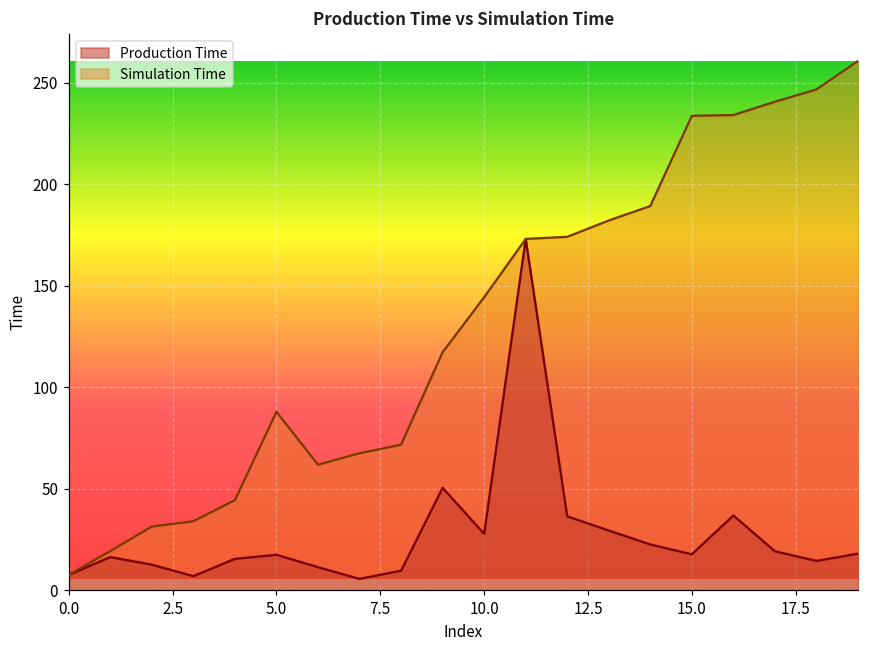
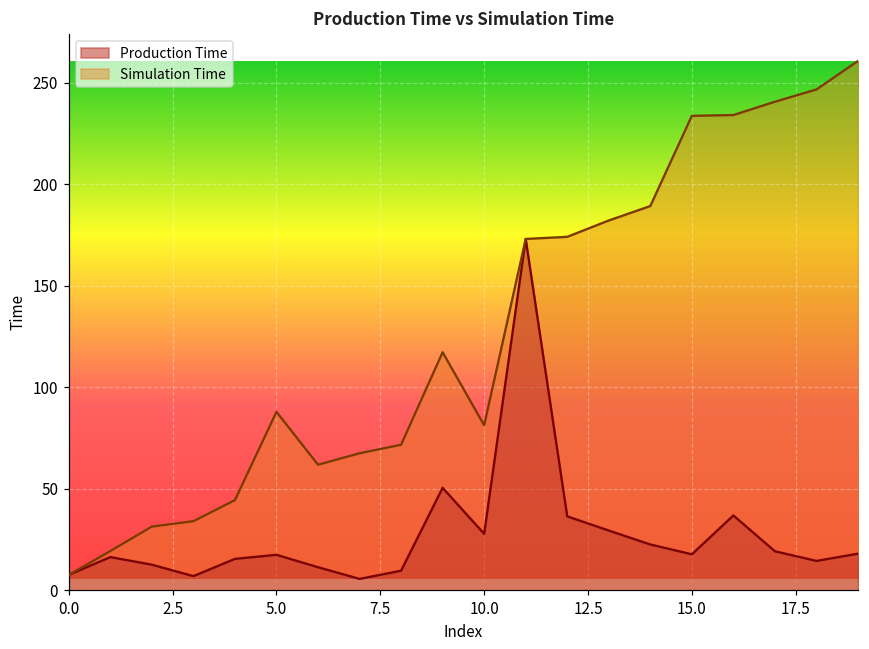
  {
    "Production Time": {
      "5.0": 18,
      "10.0": 28,
      "15.0": 18
    },
    "Simulation Time": {
      "5.0": 88,
-     "10.0": 144,
+     "10.0": 81,
      "15.0": 234
    }
  }
